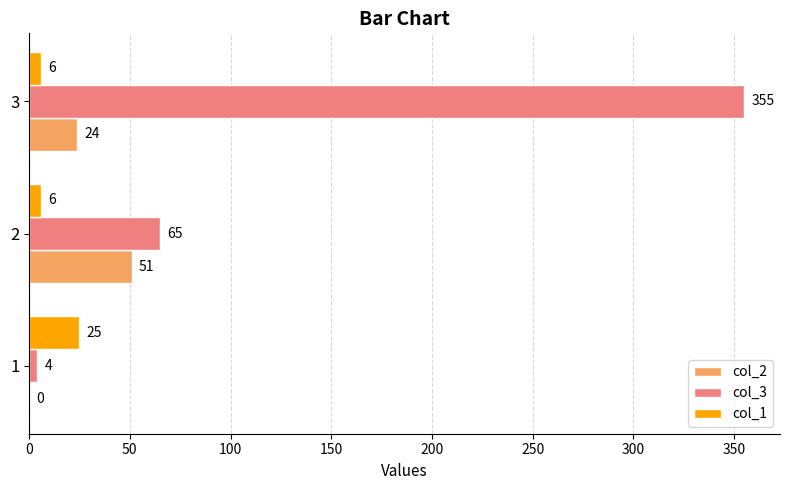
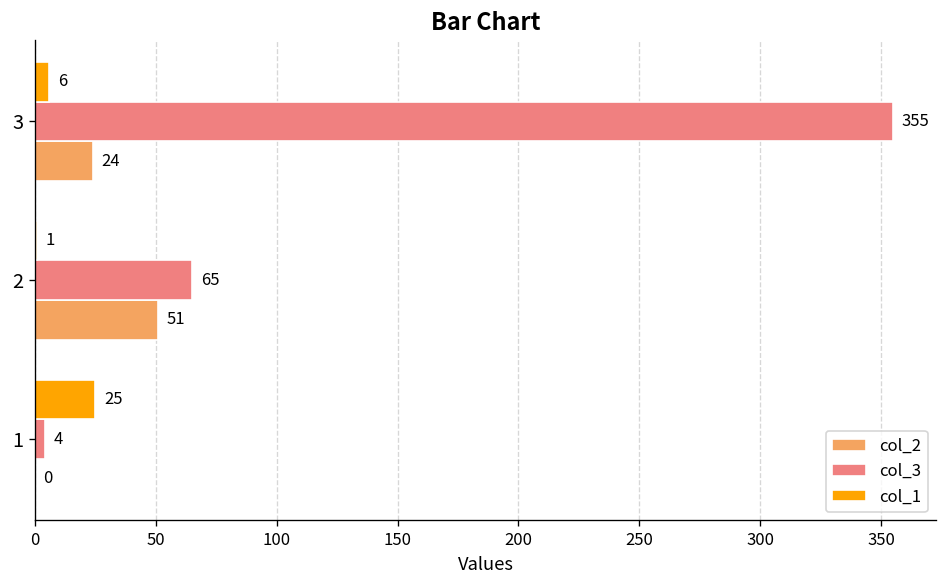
  {
    "col_1": {
      "3": 6,
-     "2": 6,
+     "2": 1,
      "1": 25
    }
  }
